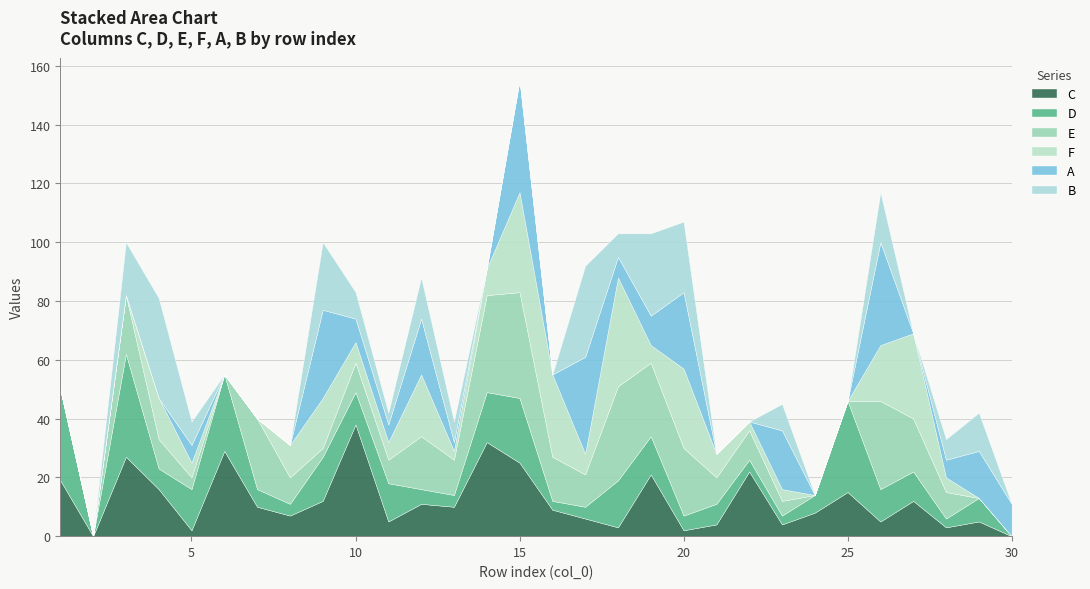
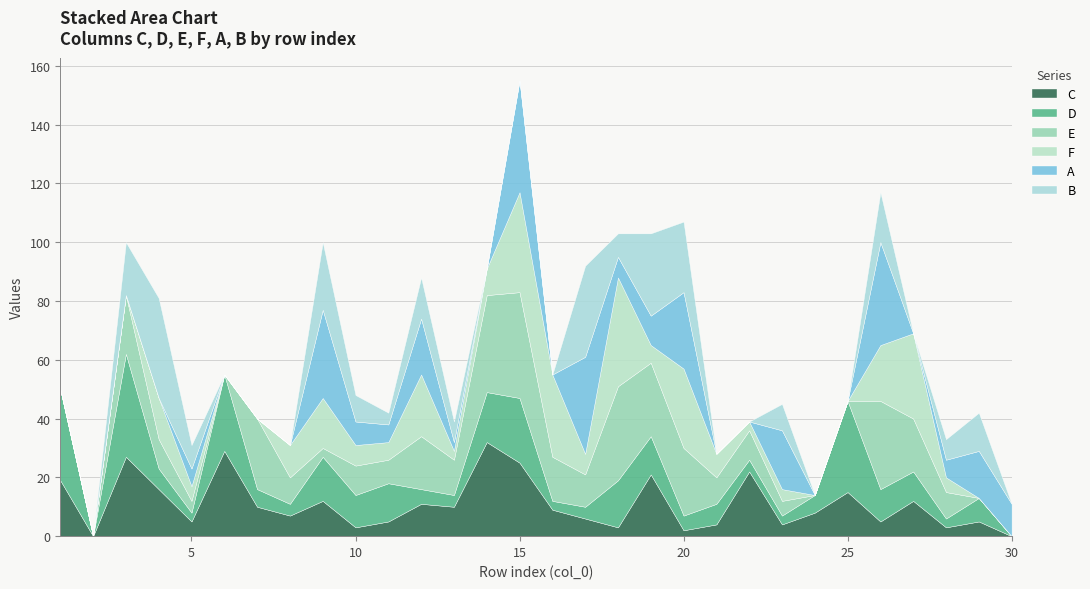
  {
    "C": {
-     "5": 2,
-     "10": 38,
+     "5": 5,
+     "10": 3,
      "15": 25,
      "20": 2,
      "25": 15
    },
    "D": {
-     "5": 14,
+     "5": 3,
      "10": 11,
      "15": 22,
      "20": 5
    }
  }
